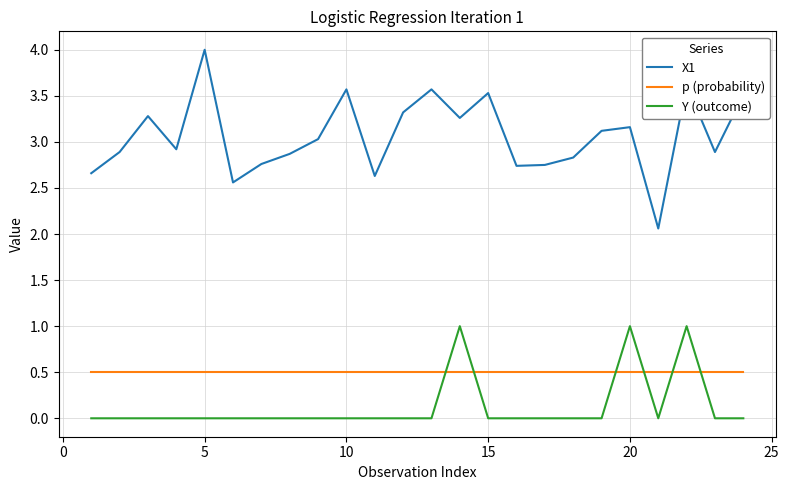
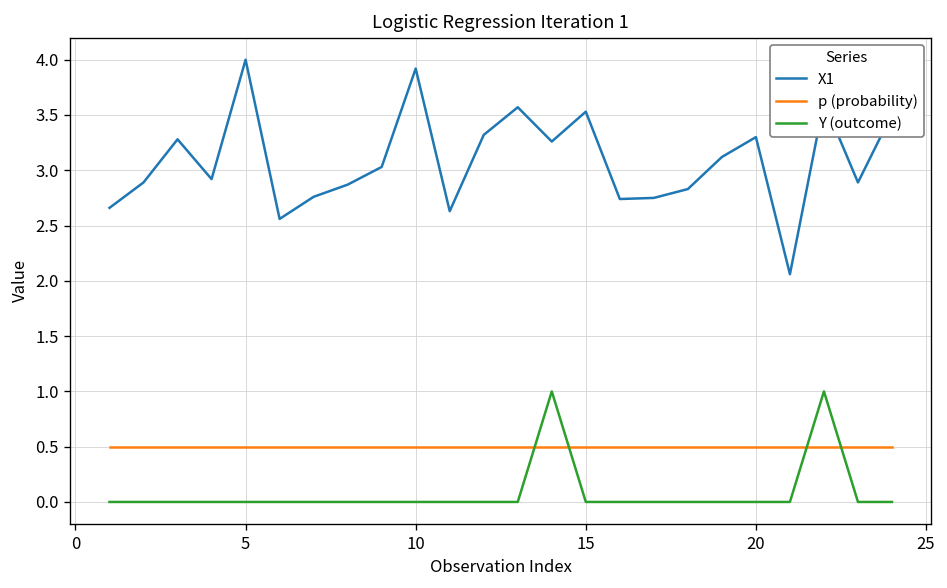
  {
    "X1": {
      "5": 4.0,
-     "10": 3.6,
+     "10": 3.9,
      "15": 3.5,
-     "20": 3.2
+     "20": 3.3
    },
    "p (probability)": {
      "5": 0.5,
      "10": 0.5,
      "15": 0.5,
      "20": 0.5
    },
    "Y (outcome)": {
      "5": 0,
      "10": 0,
      "15": 0,
-     "20": 1
+     "20": 0
    }
  }
